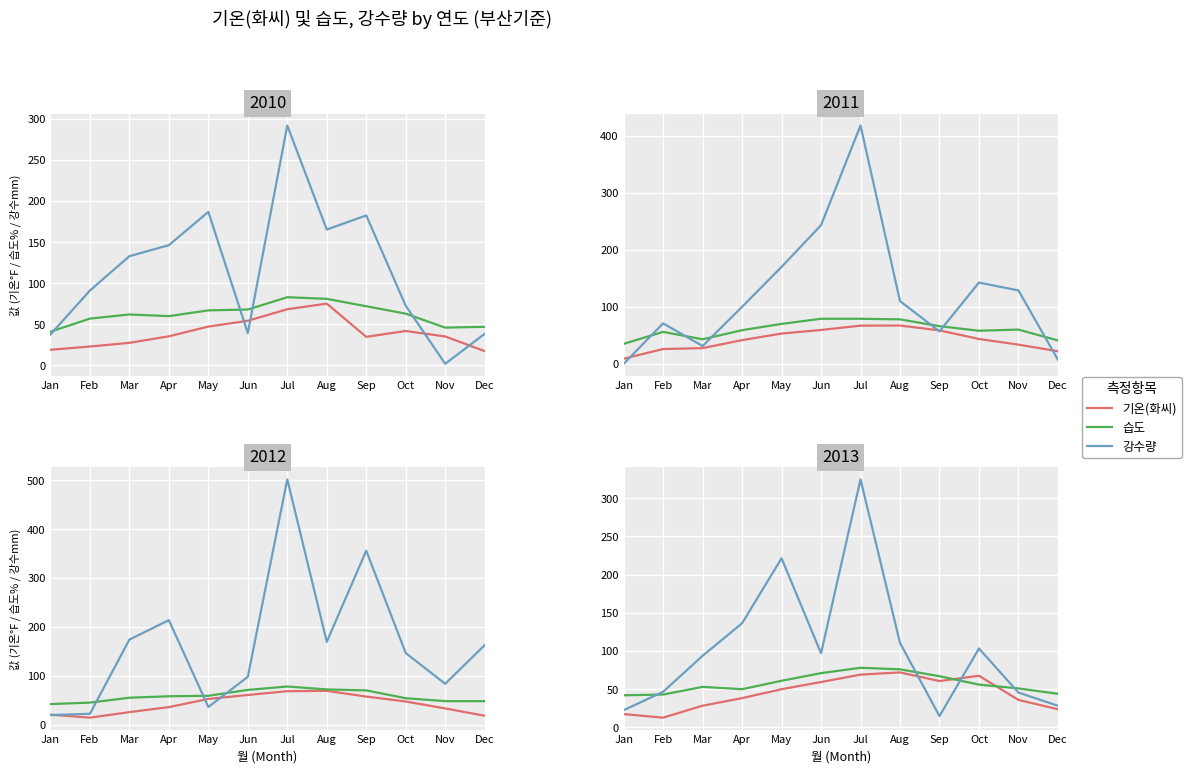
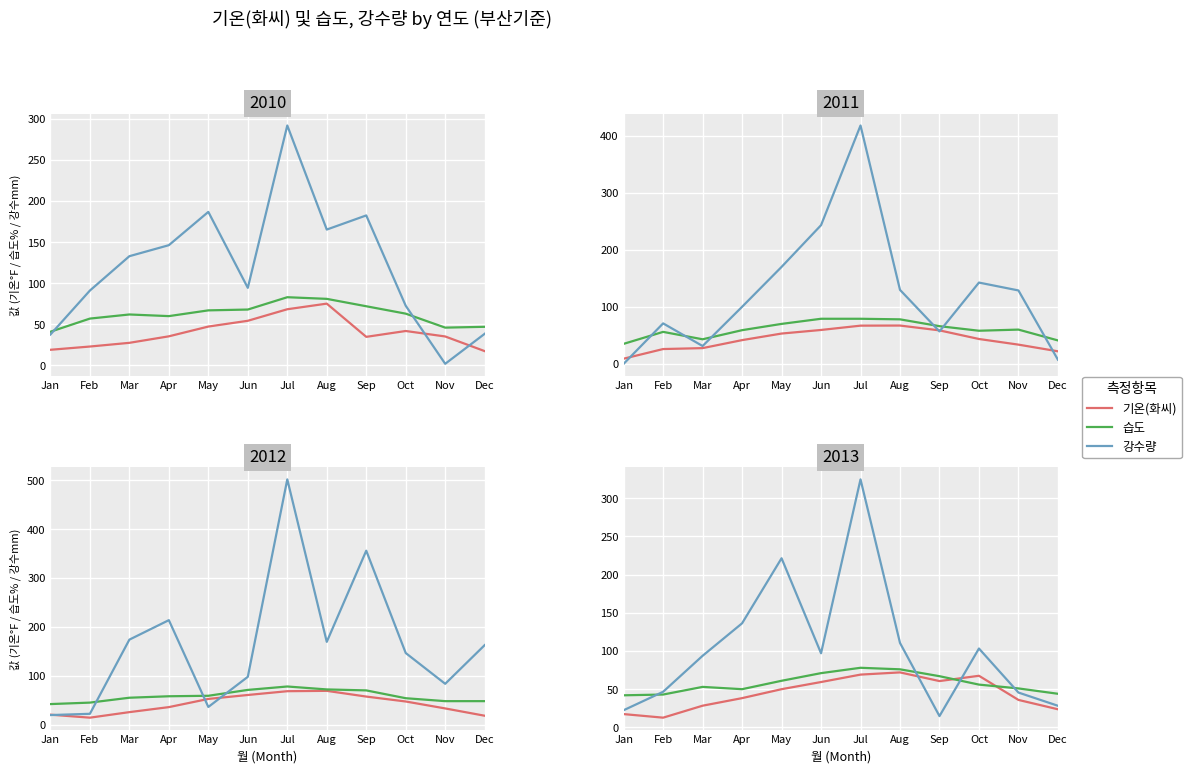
  {
    "2010": {
      "기온(화씨)": {
        "Jan": 20,
        "Feb": 20,
        "Mar": 30,
        "Apr": 40,
        "May": 50,
        "Jun": 50,
        "Jul": 70,
        "Aug": 80,
        "Sep": 30,
        "Oct": 40,
        "Nov": 40,
        "Dec": 20
      },
      "습도": {
        "Jan": 40,
        "Feb": 60,
        "Mar": 60,
        "Apr": 60,
        "May": 70,
        "Jun": 70,
        "Jul": 80,
        "Aug": 80,
        "Sep": 70,
        "Oct": 60,
        "Nov": 50,
        "Dec": 50
      },
      "강수량": {
        "Jan": 40,
        "Feb": 90,
        "Mar": 130,
        "Apr": 150,
        "May": 190,
-       "Jun": 40,
+       "Jun": 90,
        "Jul": 290,
        "Aug": 170,
        "Sep": 180,
        "Oct": 70,
        "Nov": 0,
        "Dec": 40
      }
    },
    "2011": {
      "기온(화씨)": {
        "Jan": 10,
        "Feb": 30,
        "Apr": 40,
        "May": 50,
        "Jun": 60,
        "Jul": 70,
        "Aug": 70,
        "Oct": 40,
        "Nov": 30,
        "Dec": 20
      },
      "습도": {
        "Jan": 40,
        "Feb": 60,
        "Mar": 40,
        "Apr": 60,
        "May": 70,
        "Jun": 80,
        "Jul": 80,
        "Aug": 80,
        "Sep": 70,
        "Oct": 60,
        "Nov": 60,
        "Dec": 40
      },
      "강수량": {
        "Jan": 0,
        "Feb": 70,
        "Apr": 100,
        "May": 170,
        "Jun": 240,
        "Jul": 420,
-       "Aug": 110,
+       "Aug": 130,
        "Oct": 140,
        "Nov": 130,
        "Dec": 10
      }
    },
    "2012": {
      "기온(화씨)": {
        "Feb": 10,
        "Mar": 30,
        "Apr": 40,
        "May": 50,
        "Jun": 60,
        "Jul": 70,
        "Sep": 60,
        "Oct": 50,
        "Nov": 30,
        "Dec": 20
      },
      "습도": {
        "Jan": 40,
        "Feb": 50,
        "Mar": 60,
        "Apr": 60,
        "May": 60,
        "Jun": 70,
        "Jul": 80,
        "Sep": 70,
        "Oct": 50,
        "Nov": 50,
        "Dec": 50
      },
      "강수량": {
        "Feb": 20,
        "Mar": 170,
        "Apr": 210,
        "May": 40,
        "Jun": 100,
        "Jul": 500,
        "Aug": 170,
        "Sep": 360,
        "Oct": 150,
        "Nov": 80,
        "Dec": 160
      }
    },
    "2013": {
      "기온(화씨)": {
        "Jan": 20,
        "Feb": 10,
        "Mar": 30,
        "Apr": 40,
        "May": 50,
        "Jun": 60,
        "Jul": 70,
        "Aug": 70,
        "Sep": 60,
        "Oct": 70,
        "Nov": 40,
        "Dec": 20
      },
      "습도": {
        "Jan": 40,
        "Feb": 40,
        "Mar": 50,
        "Apr": 50,
        "May": 60,
        "Jun": 70,
        "Jul": 80,
        "Aug": 80,
        "Sep": 70,
        "Oct": 60,
        "Nov": 50,
        "Dec": 40
      },
      "강수량": {
        "Jan": 20,
        "Feb": 50,
        "Mar": 90,
        "Apr": 140,
        "May": 220,
        "Jun": 100,
        "Jul": 320,
        "Aug": 110,
        "Sep": 10,
        "Oct": 100,
        "Nov": 50,
        "Dec": 30
      }
    }
  }
